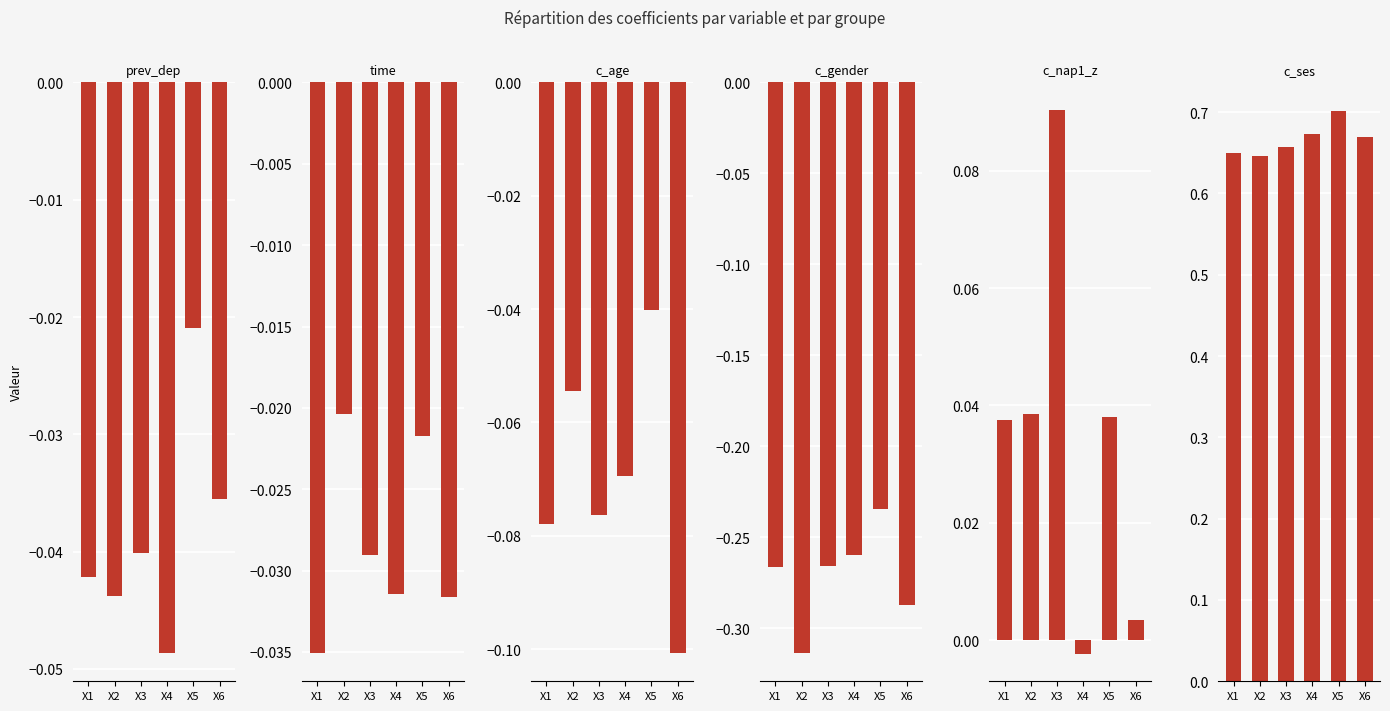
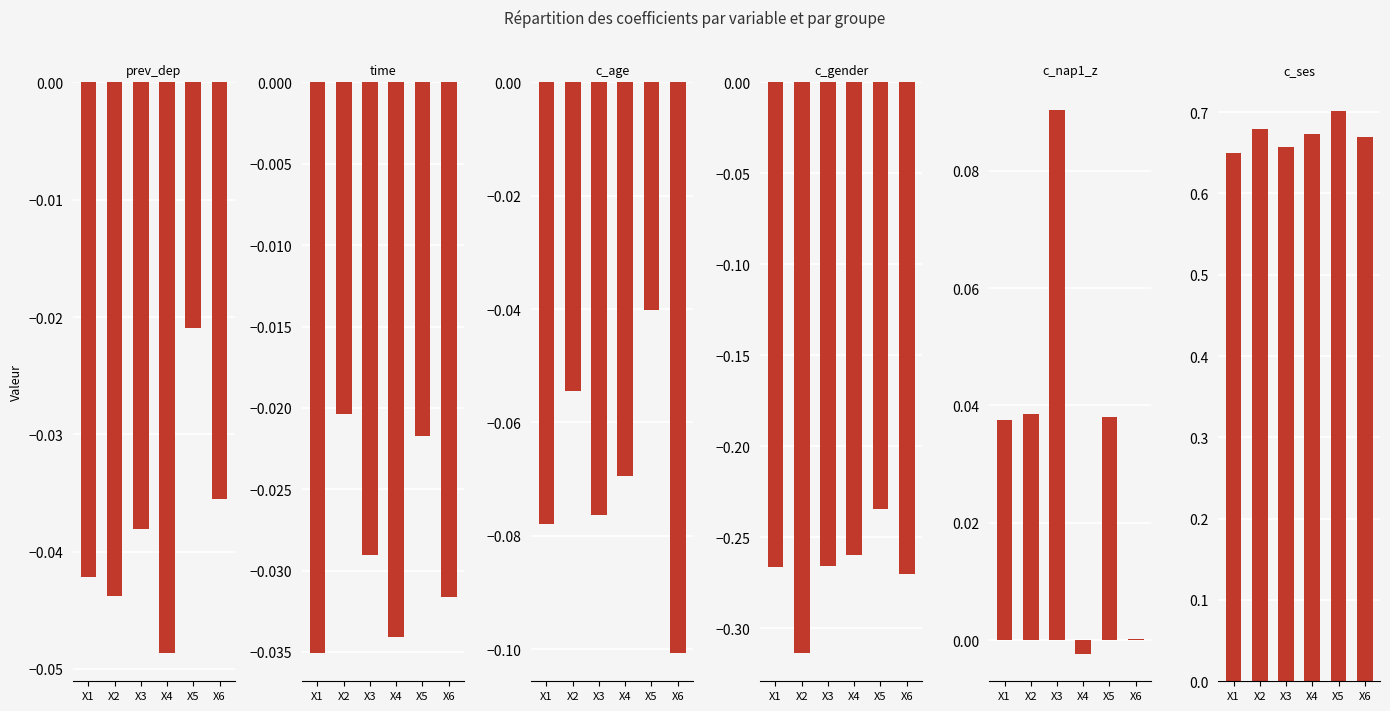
  {
    "prev_dep": {
      "X1": -0.0421,
      "X2": -0.0438,
-     "X3": -0.0401,
+     "X3": -0.0381,
      "X4": -0.0486,
      "X5": -0.0209,
      "X6": -0.0355
    },
    "time": {
      "X1": -0.0350,
      "X2": -0.0204,
      "X3": -0.0290,
-     "X4": -0.0314,
+     "X4": -0.0341,
      "X5": -0.0217,
      "X6": -0.0316
    },
    "c_age": {
      "X1": -0.078,
      "X2": -0.055,
      "X3": -0.076,
      "X4": -0.069,
      "X5": -0.040,
      "X6": -0.101
    },
    "c_gender": {
      "X1": -0.266,
      "X2": -0.313,
      "X3": -0.266,
      "X4": -0.260,
      "X5": -0.235,
-     "X6": -0.287
+     "X6": -0.270
    },
    "c_nap1_z": {
      "X1": 0.037,
      "X2": 0.039,
      "X3": 0.090,
      "X4": -0.002,
      "X5": 0.038,
-     "X6": 0.003
+     "X6": 0.000
    },
    "c_ses": {
      "X1": 0.65,
-     "X2": 0.65,
+     "X2": 0.68,
      "X3": 0.66,
      "X4": 0.67,
      "X5": 0.70,
      "X6": 0.67
    }
  }
